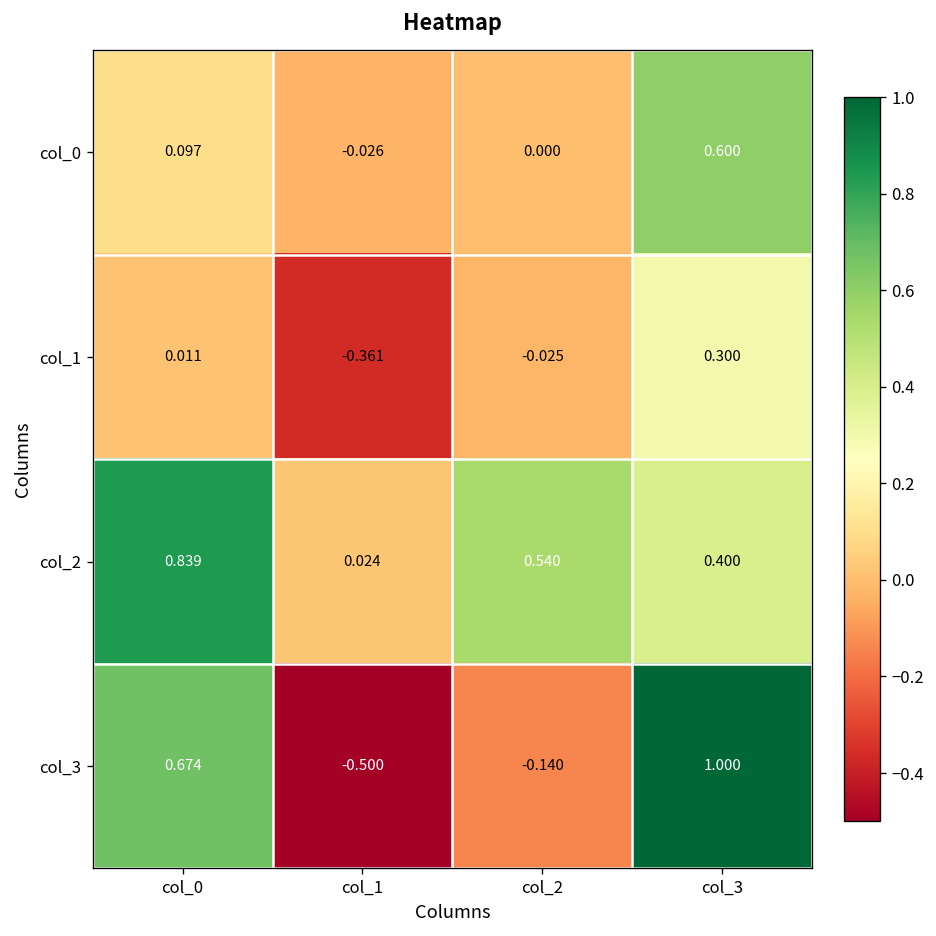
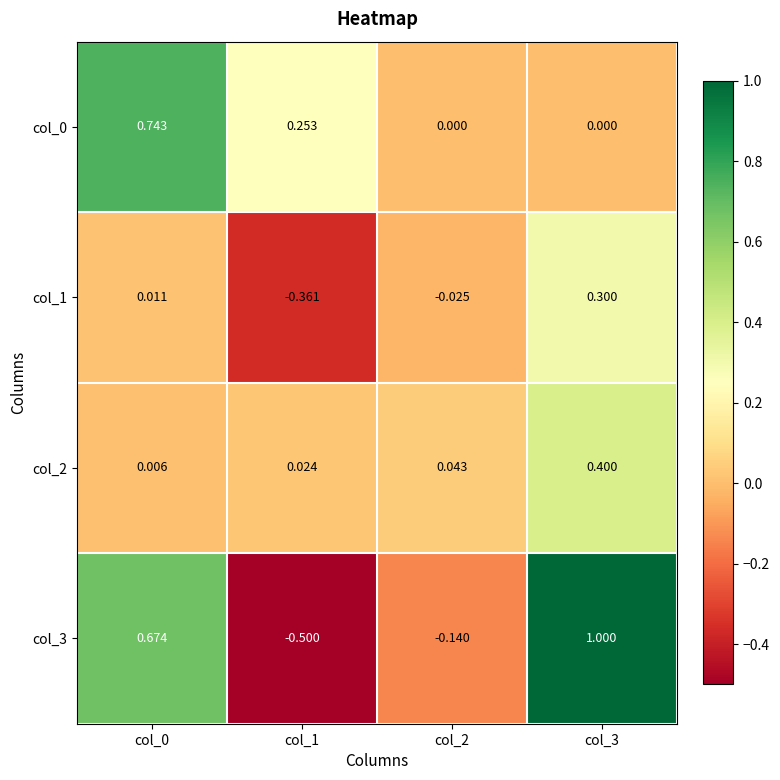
  {
    "col_0": {
-     "col_0": 0.097,
-     "col_1": -0.026,
+     "col_0": 0.743,
+     "col_1": 0.253,
      "col_2": 0.000,
-     "col_3": 0.600
+     "col_3": 0.000
    },
    "col_1": {
      "col_0": 0.011,
      "col_1": -0.361,
      "col_2": -0.025,
      "col_3": 0.300
    },
    "col_2": {
-     "col_0": 0.839,
+     "col_0": 0.006,
      "col_1": 0.024,
-     "col_2": 0.540,
+     "col_2": 0.043,
      "col_3": 0.400
    },
    "col_3": {
      "col_0": 0.674,
      "col_1": -0.500,
      "col_2": -0.140,
      "col_3": 1.000
    }
  }
